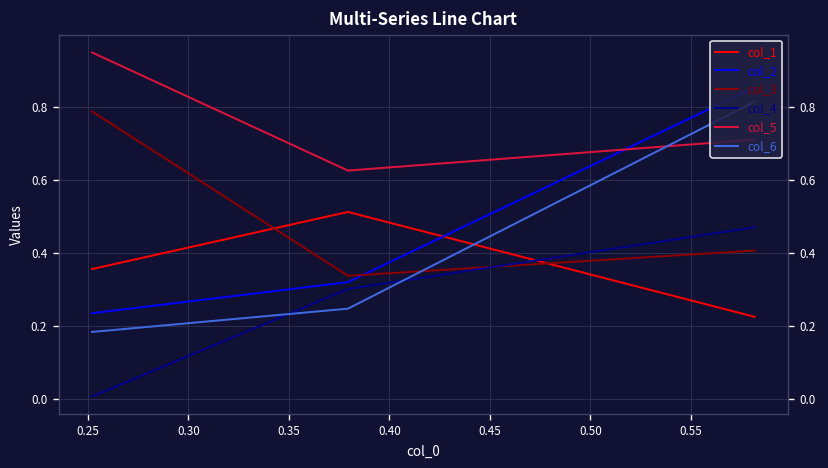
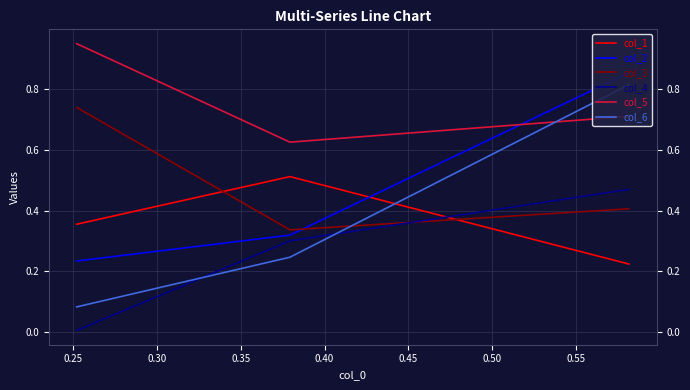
  {
    "col_1": {
      "0.25": 0.36
    },
    "col_2": {
      "0.25": 0.23
    },
    "col_3": {
-     "0.25": 0.79
+     "0.25": 0.74
    },
    "col_4": {
      "0.25": 0.01
    },
    "col_5": {
      "0.25": 0.95
    },
    "col_6": {
-     "0.25": 0.18
+     "0.25": 0.08
    }
  }
